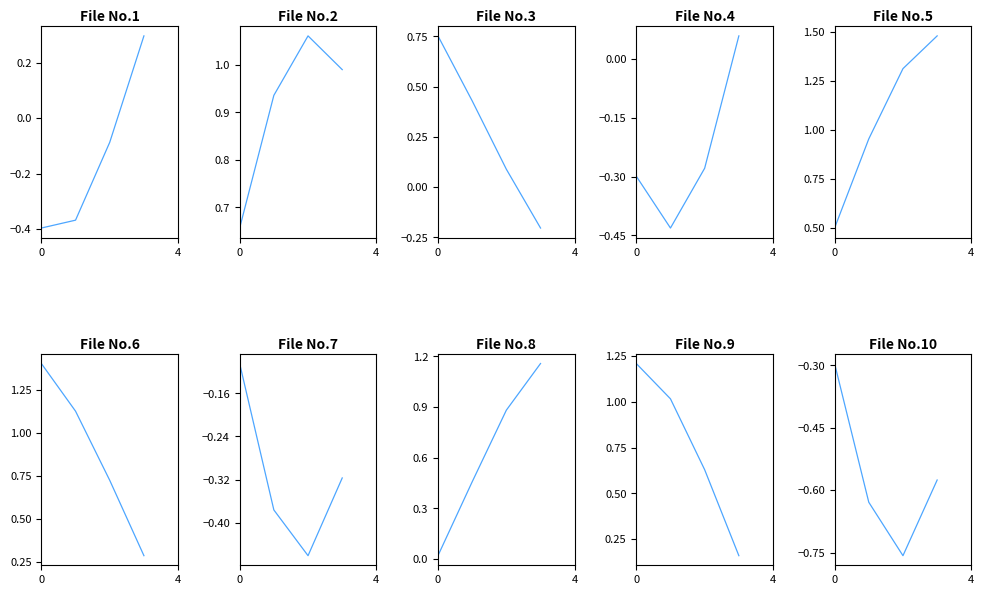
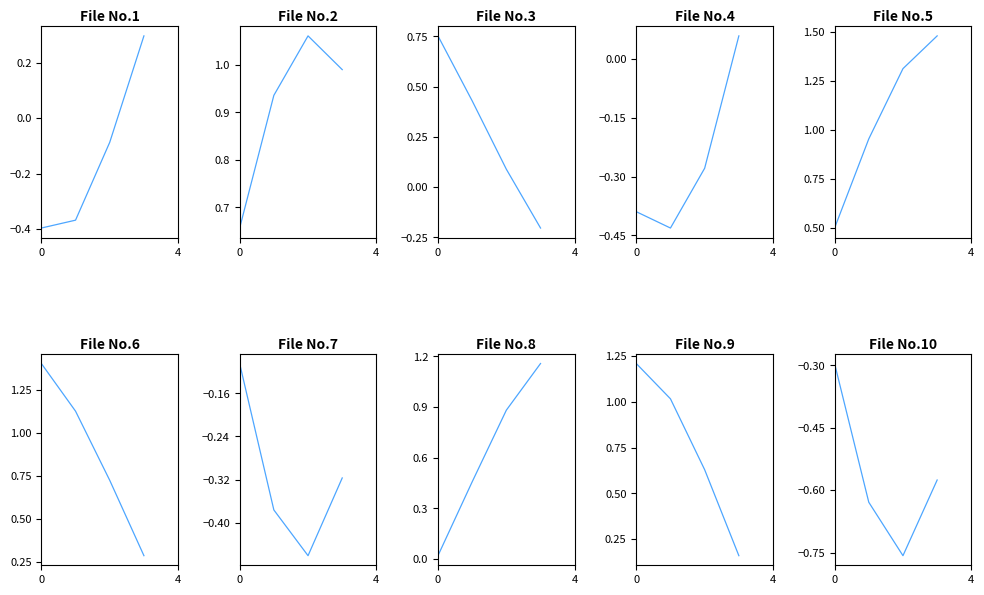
  {
    "File No.1": {
      "0": -0.40
    },
    "File No.2": {
      "0": 0.66
    },
    "File No.3": {
      "0": 0.75
    },
    "File No.4": {
-     "0": -0.30
+     "0": -0.39
    },
    "File No.5": {
      "0": 0.50
    },
    "File No.6": {
      "0": 1.41
    },
    "File No.7": {
      "0": -0.10
    },
    "File No.8": {
      "0": 0.02
    },
    "File No.9": {
      "0": 1.21
    },
    "File No.10": {
      "0": -0.30
    }
  }
